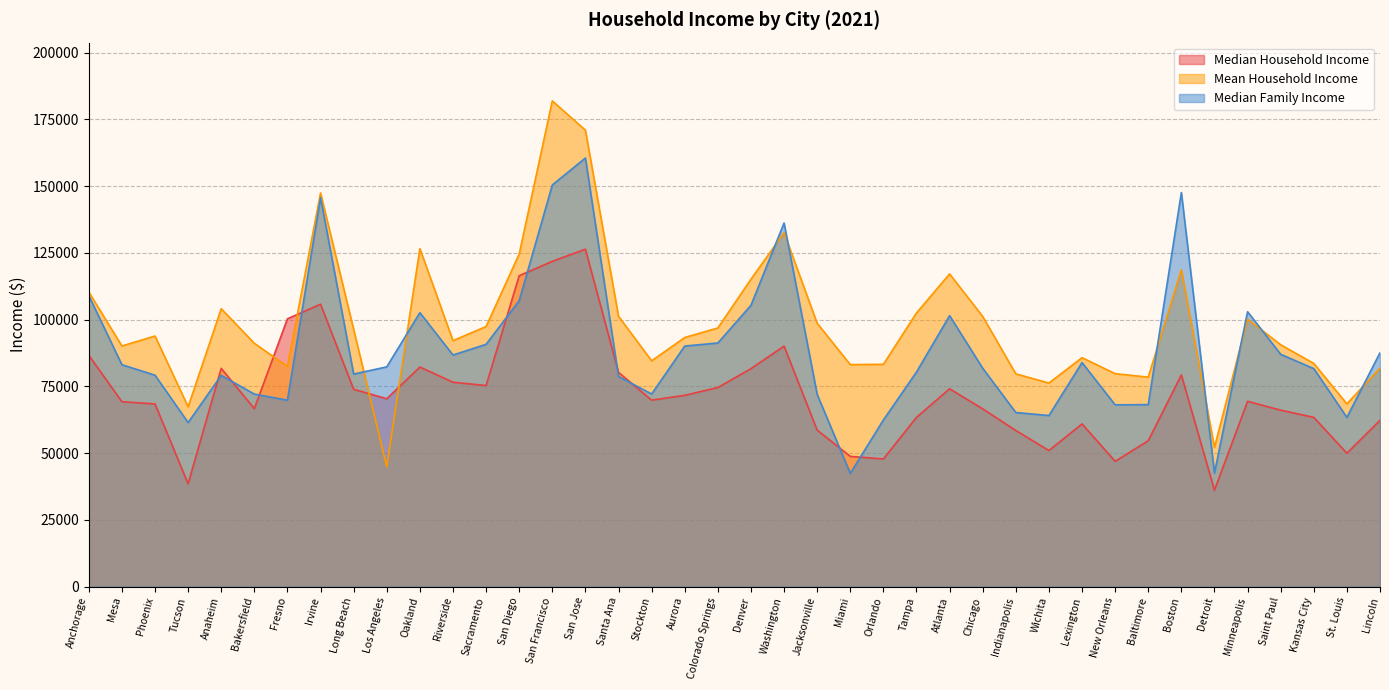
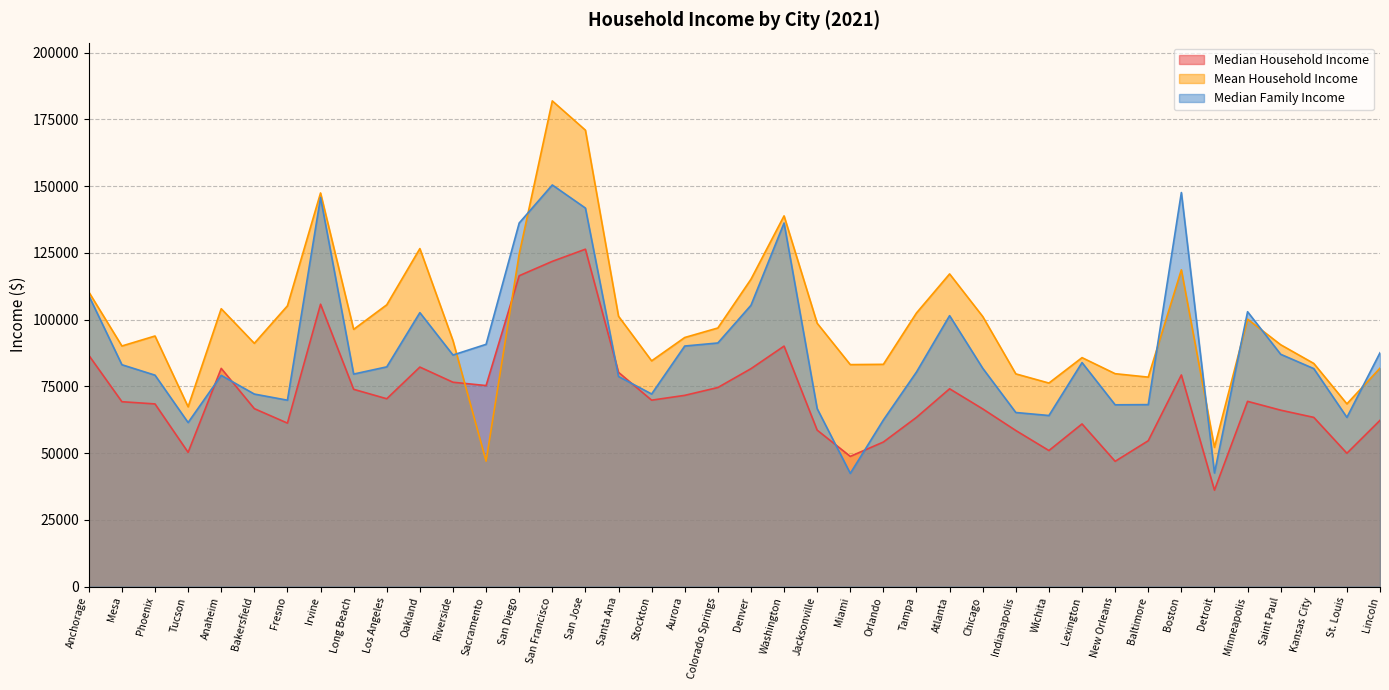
  {
    "Median Household Income": {
      "Anchorage": 87000,
      "Mesa": 69000,
      "Phoenix": 68000,
-     "Tucson": 39000,
+     "Tucson": 50000,
      "Anaheim": 82000,
      "Bakersfield": 67000,
-     "Fresno": 100000,
+     "Fresno": 61000,
      "Irvine": 106000,
      "Long Beach": 74000,
      "Los Angeles": 70000,
      "Oakland": 82000,
      "Riverside": 77000,
      "Sacramento": 75000,
      "San Diego": 116000,
      "San Francisco": 122000,
      "San Jose": 126000,
      "Santa Ana": 80000,
      "Stockton": 70000,
      "Aurora": 72000,
      "Colorado Springs": 75000,
      "Denver": 82000,
      "Washington": 90000,
      "Jacksonville": 59000,
      "Miami": 49000,
-     "Orlando": 48000,
+     "Orlando": 54000,
      "Tampa": 63000,
      "Atlanta": 74000,
      "Chicago": 67000,
      "Indianapolis": 58000,
      "Wichita": 51000,
      "Lexington": 61000,
      "New Orleans": 47000,
      "Baltimore": 55000,
      "Boston": 79000,
      "Detroit": 36000,
      "Minneapolis": 69000,
      "Saint Paul": 66000,
      "Kansas City": 63000,
      "St. Louis": 50000,
      "Lincoln": 62000
    },
    "Mean Household Income": {
      "Anchorage": 110000,
      "Mesa": 90000,
      "Phoenix": 94000,
      "Tucson": 67000,
      "Anaheim": 104000,
      "Bakersfield": 91000,
-     "Fresno": 82000,
+     "Fresno": 105000,
      "Irvine": 147000,
      "Long Beach": 96000,
-     "Los Angeles": 45000,
+     "Los Angeles": 106000,
      "Oakland": 127000,
      "Riverside": 92000,
-     "Sacramento": 97000,
+     "Sacramento": 47000,
      "San Diego": 125000,
      "San Francisco": 182000,
      "San Jose": 171000,
      "Santa Ana": 101000,
      "Stockton": 85000,
      "Aurora": 93000,
      "Colorado Springs": 97000,
      "Denver": 115000,
-     "Washington": 133000,
+     "Washington": 139000,
      "Jacksonville": 99000,
      "Miami": 83000,
      "Orlando": 83000,
      "Tampa": 103000,
      "Atlanta": 117000,
      "Chicago": 101000,
      "Indianapolis": 80000,
      "Wichita": 76000,
      "Lexington": 86000,
      "New Orleans": 80000,
      "Baltimore": 78000,
      "Boston": 119000,
      "Detroit": 52000,
      "Minneapolis": 100000,
      "Saint Paul": 91000,
      "Kansas City": 84000,
      "St. Louis": 68000,
      "Lincoln": 82000
    },
    "Median Family Income": {
      "Anchorage": 109000,
      "Mesa": 83000,
      "Phoenix": 79000,
      "Tucson": 61000,
      "Anaheim": 79000,
      "Bakersfield": 72000,
      "Fresno": 70000,
      "Irvine": 146000,
      "Long Beach": 80000,
      "Los Angeles": 82000,
      "Oakland": 103000,
      "Riverside": 87000,
      "Sacramento": 91000,
-     "San Diego": 107000,
+     "San Diego": 136000,
      "San Francisco": 150000,
-     "San Jose": 161000,
+     "San Jose": 142000,
      "Santa Ana": 79000,
      "Stockton": 72000,
      "Aurora": 90000,
      "Colorado Springs": 91000,
      "Denver": 105000,
      "Washington": 136000,
-     "Jacksonville": 72000,
+     "Jacksonville": 67000,
      "Miami": 42000,
      "Orlando": 62000,
      "Tampa": 80000,
      "Atlanta": 101000,
      "Chicago": 82000,
      "Indianapolis": 65000,
      "Wichita": 64000,
      "Lexington": 84000,
      "New Orleans": 68000,
      "Baltimore": 68000,
      "Boston": 148000,
      "Detroit": 43000,
      "Minneapolis": 103000,
      "Saint Paul": 87000,
      "Kansas City": 82000,
      "St. Louis": 63000,
      "Lincoln": 88000
    }
  }
